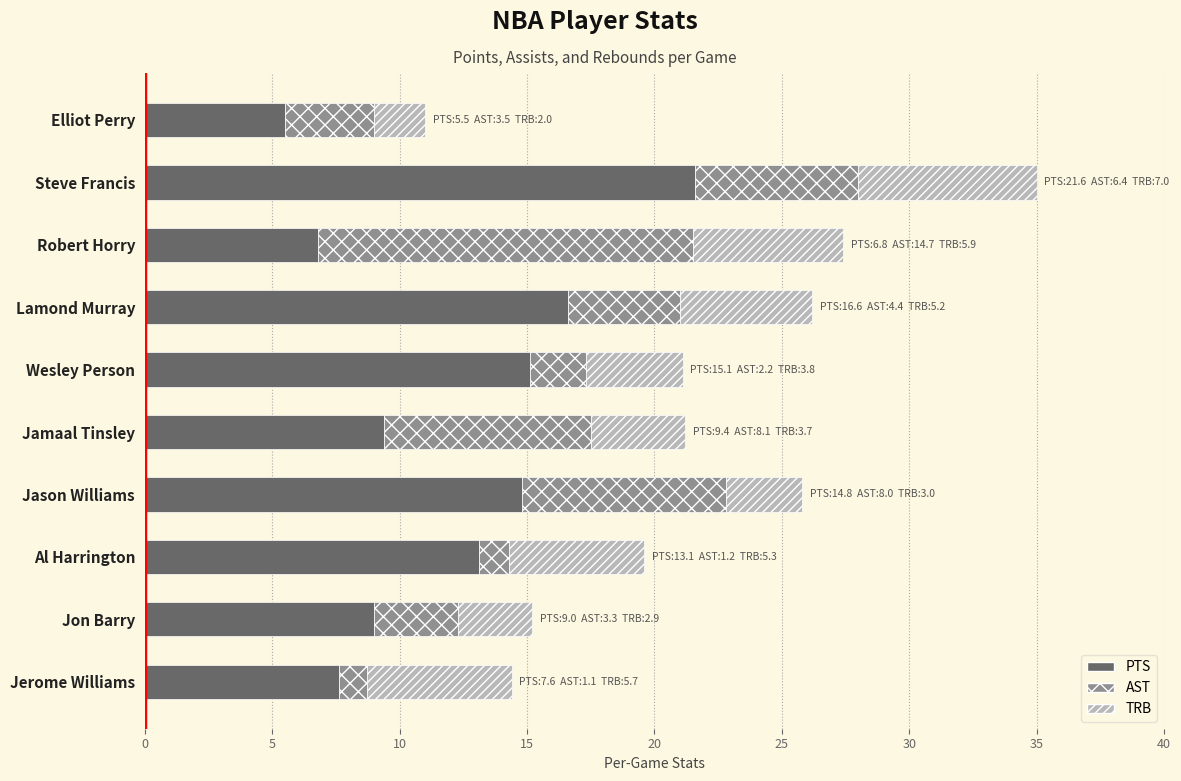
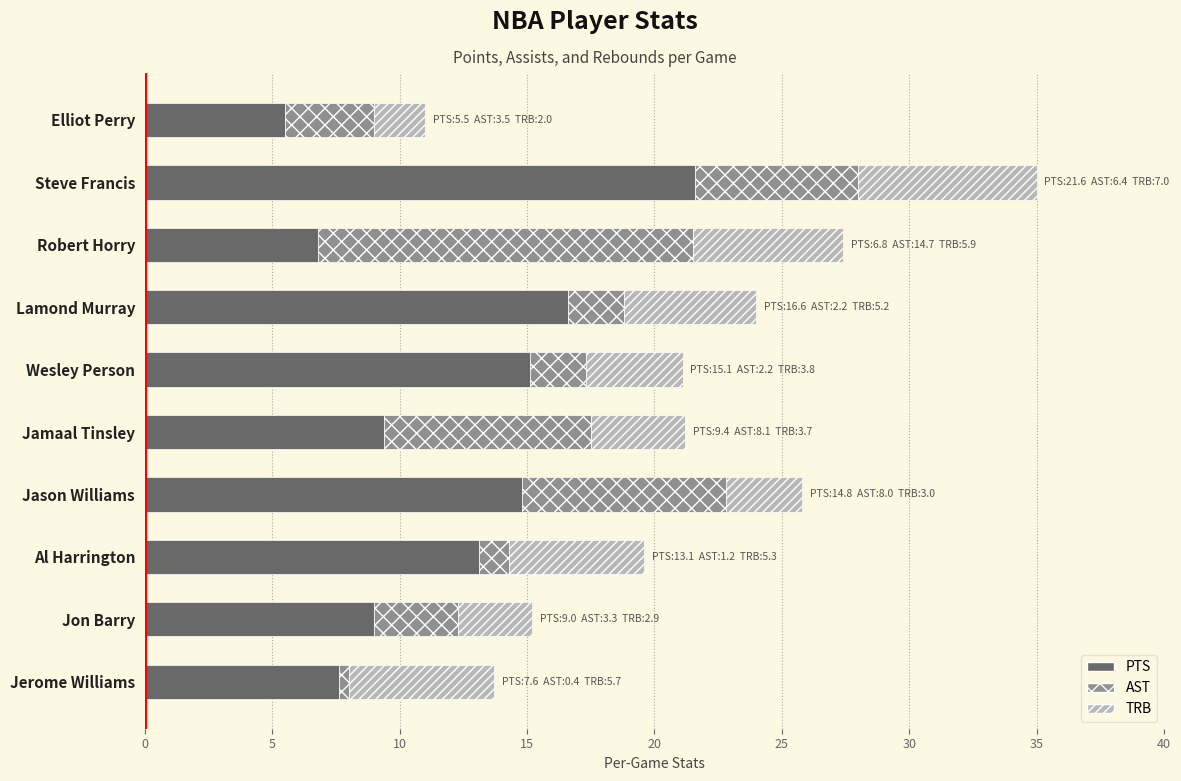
  {
    "PTS": {
      "Elliot Perry": 5.5,
      "Steve Francis": 21.6,
      "Robert Horry": 6.8,
      "Lamond Murray": 16.6,
      "Wesley Person": 15.1,
      "Jamaal Tinsley": 9.4,
      "Jason Williams": 14.8,
      "Al Harrington": 13.1,
      "Jon Barry": 9.0,
      "Jerome Williams": 7.6
    },
    "AST": {
-     "Lamond Murray": 4.4,
-     "Jerome Williams": 1.1
+     "Lamond Murray": 2.2,
+     "Jerome Williams": 0.4
    },
    "TRB": {
      "Elliot Perry": 2.0,
      "Steve Francis": 7.0,
      "Robert Horry": 5.9,
      "Lamond Murray": 5.2,
      "Wesley Person": 3.8,
      "Jamaal Tinsley": 3.7,
      "Jason Williams": 3.0,
      "Al Harrington": 5.3,
      "Jon Barry": 2.9,
      "Jerome Williams": 5.7
    }
  }
